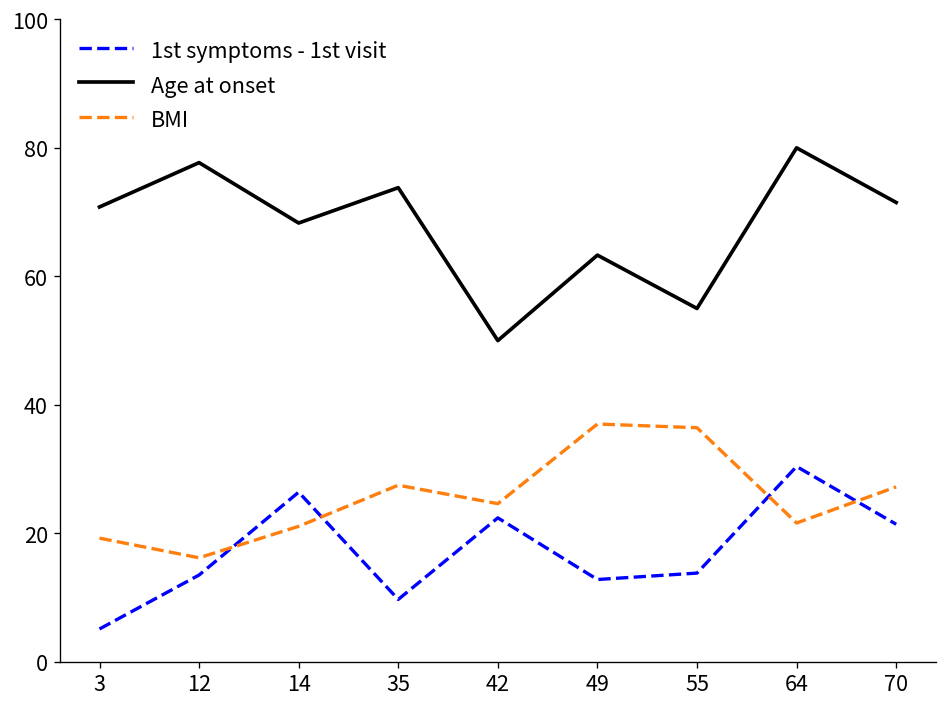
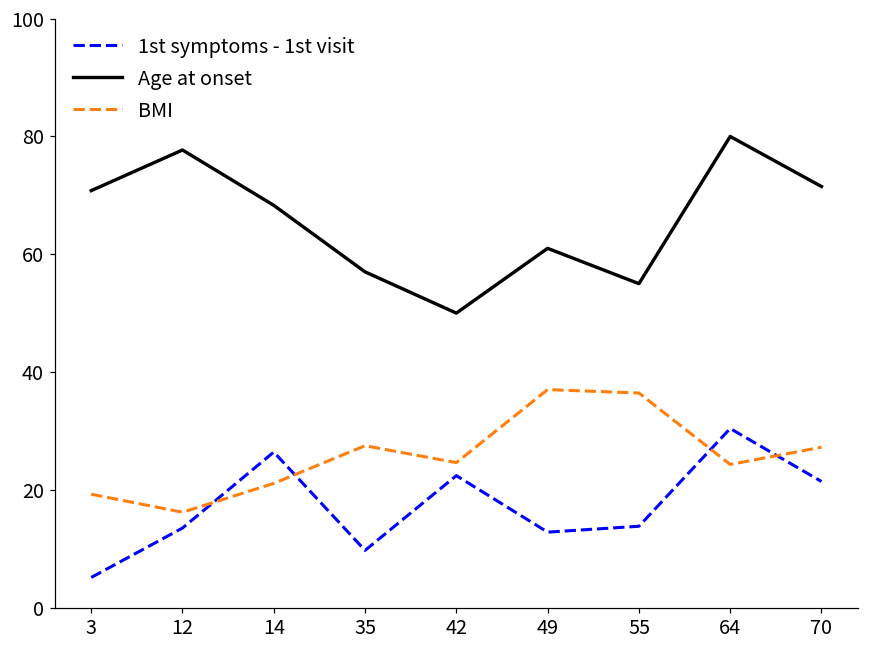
  {
    "1st symptoms - 1st visit": {
      "3": 5,
      "12": 14,
      "14": 26,
      "35": 10,
      "42": 22,
      "49": 13,
      "55": 14,
      "64": 30,
      "70": 21
    },
    "Age at onset": {
      "3": 71,
      "12": 78,
      "14": 68,
-     "35": 74,
+     "35": 57,
      "42": 50,
-     "49": 63,
+     "49": 61,
      "55": 55,
      "64": 80,
      "70": 72
    },
    "BMI": {
      "3": 19,
      "12": 16,
      "14": 21,
      "35": 27,
      "42": 25,
      "49": 37,
      "55": 36,
-     "64": 22,
+     "64": 24,
      "70": 27
    }
  }
